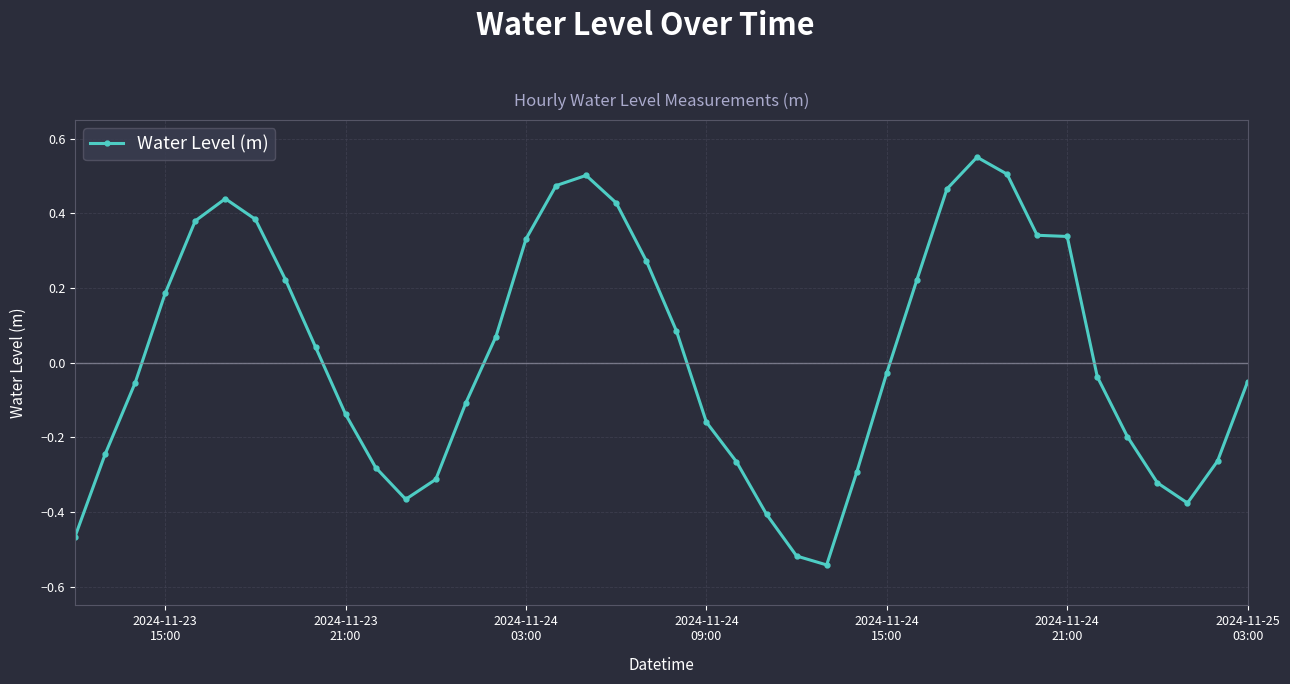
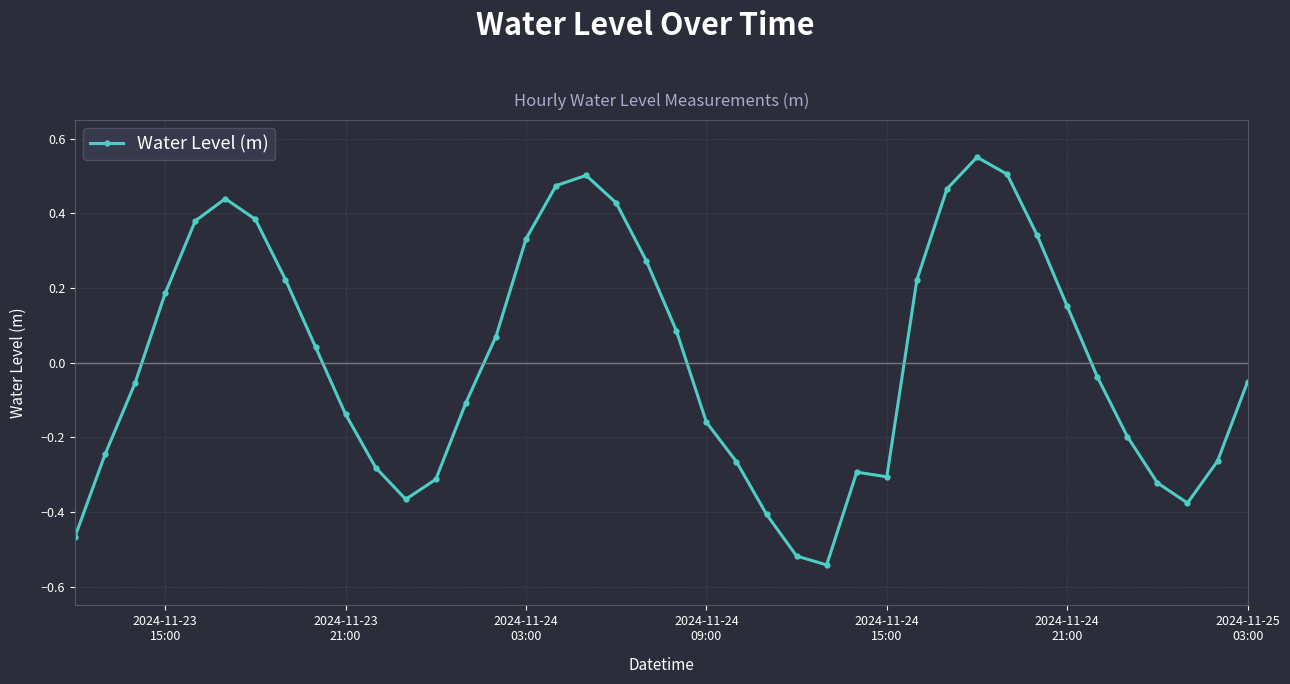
  {
    "2024-11-23 15:00": 0.19,
    "2024-11-23 21:00": -0.14,
    "2024-11-24 03:00": 0.33,
    "2024-11-24 09:00": -0.16,
-   "2024-11-24 15:00": -0.03,
-   "2024-11-24 21:00": 0.34,
+   "2024-11-24 15:00": -0.31,
+   "2024-11-24 21:00": 0.15,
    "2024-11-25 03:00": -0.05
  }
